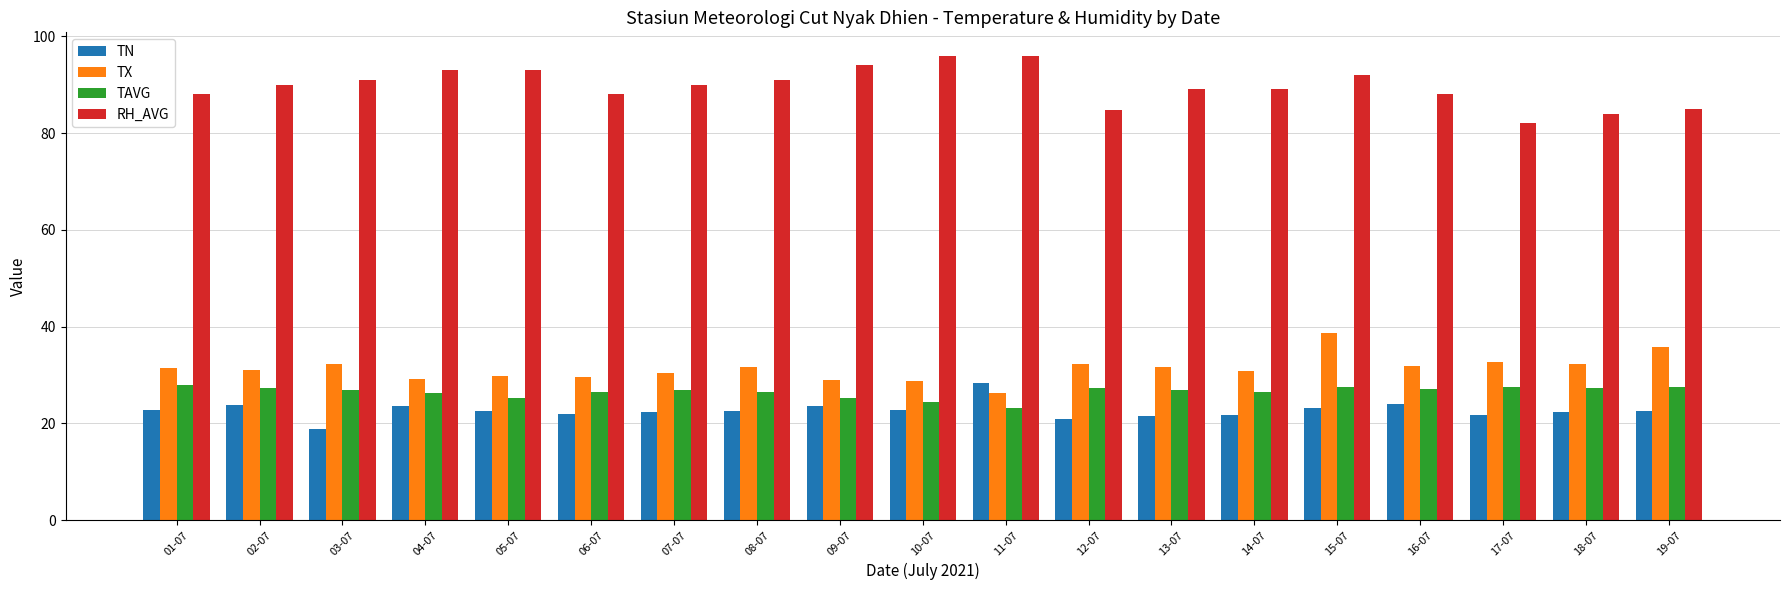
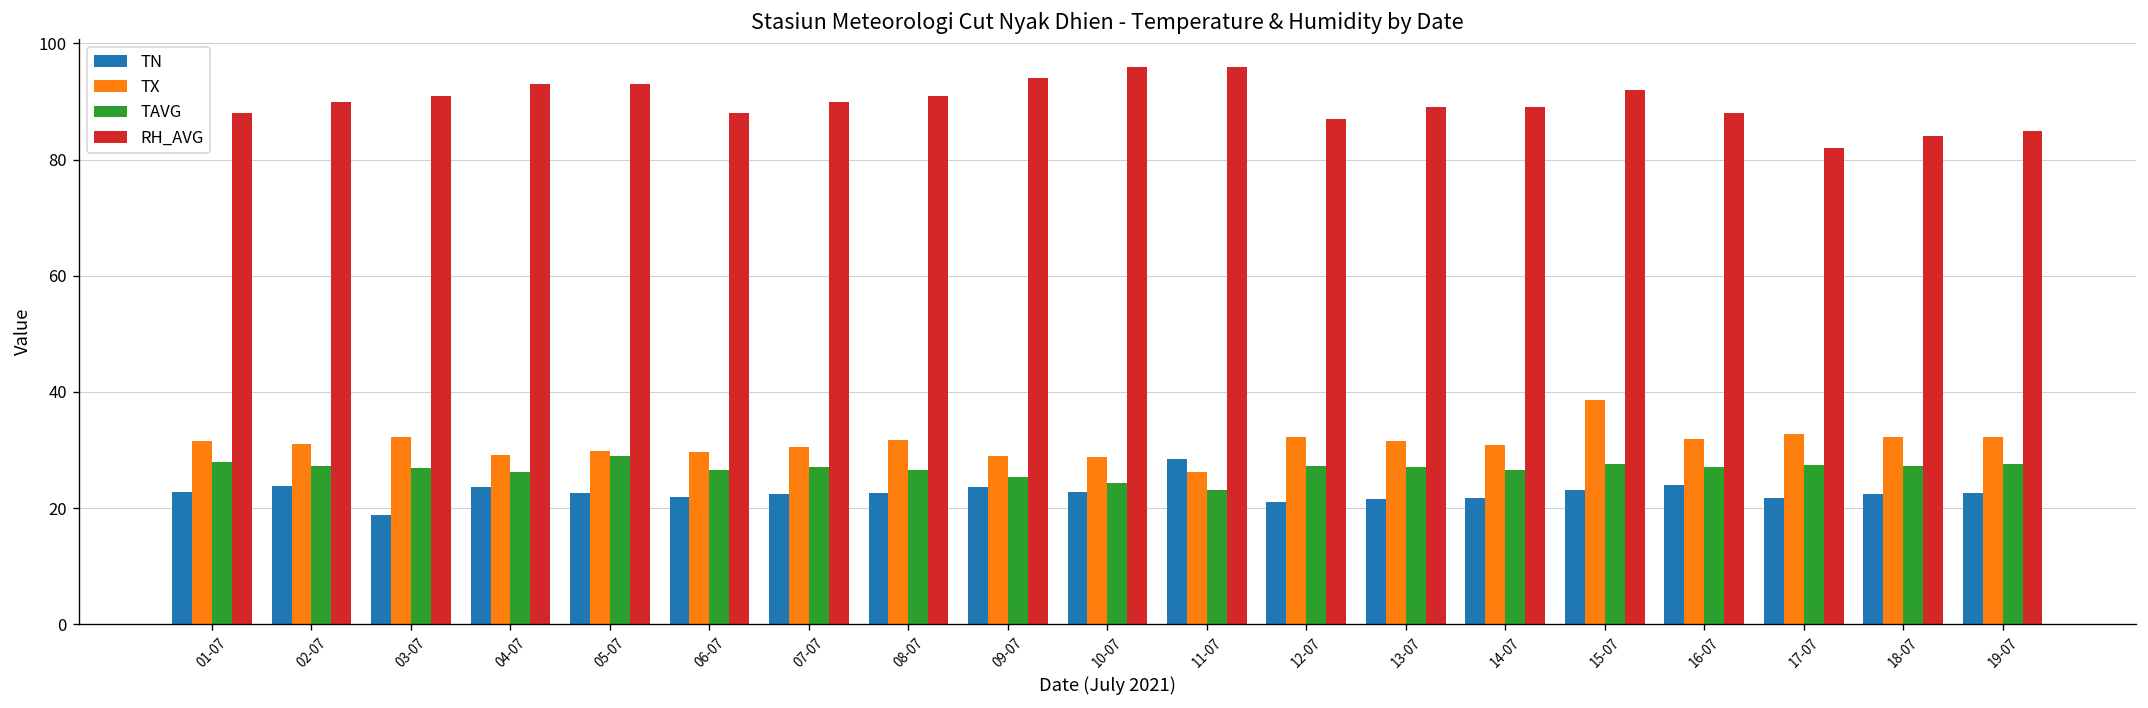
  {
    "TN": {
      "01-07": 23,
      "02-07": 24,
      "03-07": 19,
      "04-07": 24,
      "05-07": 23,
      "06-07": 22,
      "07-07": 22,
      "08-07": 23,
      "09-07": 24,
      "10-07": 23,
      "11-07": 28,
      "12-07": 21,
      "13-07": 22,
      "14-07": 22,
      "15-07": 23,
      "16-07": 24,
      "17-07": 22,
      "18-07": 22,
      "19-07": 23
    },
    "TX": {
      "01-07": 32,
      "02-07": 31,
      "03-07": 32,
      "04-07": 29,
      "05-07": 30,
      "06-07": 30,
      "07-07": 31,
      "08-07": 32,
      "09-07": 29,
      "10-07": 29,
      "11-07": 26,
      "12-07": 32,
      "13-07": 32,
      "14-07": 31,
      "15-07": 39,
      "16-07": 32,
      "17-07": 33,
      "18-07": 32,
-     "19-07": 36
+     "19-07": 32
    },
    "TAVG": {
      "01-07": 28,
      "02-07": 27,
      "03-07": 27,
      "04-07": 26,
-     "05-07": 25,
+     "05-07": 29,
      "06-07": 27,
      "07-07": 27,
      "08-07": 27,
      "09-07": 25,
      "10-07": 24,
      "11-07": 23,
      "12-07": 27,
      "13-07": 27,
      "14-07": 27,
      "15-07": 28,
      "16-07": 27,
      "17-07": 28,
      "18-07": 27,
      "19-07": 28
    },
    "RH_AVG": {
      "01-07": 88,
      "02-07": 90,
      "03-07": 91,
      "04-07": 93,
      "05-07": 93,
      "06-07": 88,
      "07-07": 90,
      "08-07": 91,
      "09-07": 94,
      "10-07": 96,
      "11-07": 96,
-     "12-07": 85,
+     "12-07": 87,
      "13-07": 89,
      "14-07": 89,
      "15-07": 92,
      "16-07": 88,
      "17-07": 82,
      "18-07": 84,
      "19-07": 85
    }
  }
